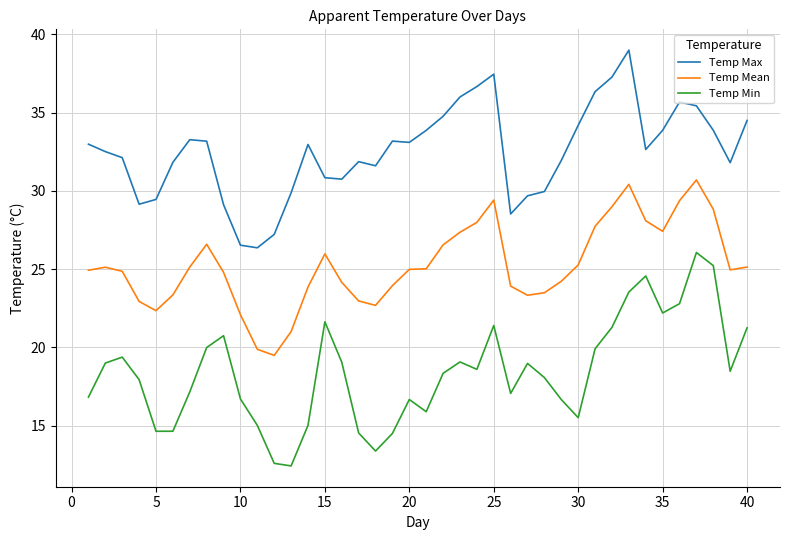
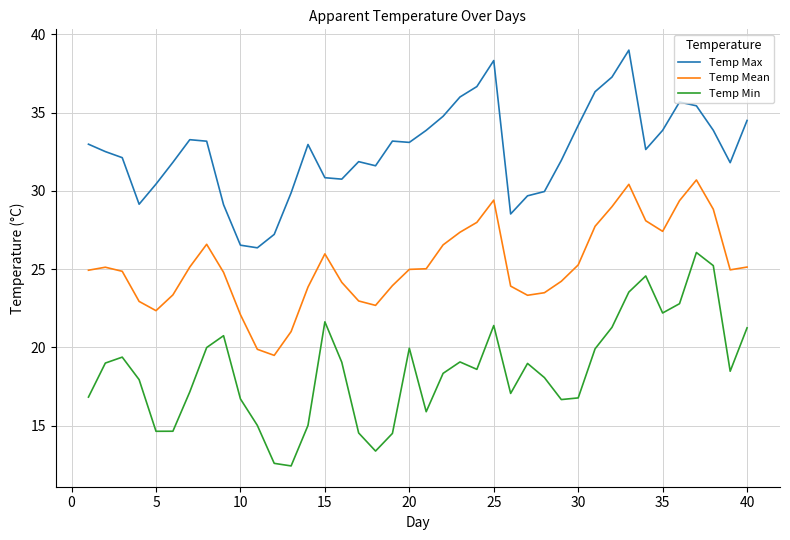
  {
    "Temp Max": {
-     "5": 29.4,
+     "5": 30.4,
      "10": 26.5,
      "15": 30.8,
      "20": 33.1,
-     "25": 37.5,
+     "25": 38.3,
      "30": 34.2,
      "35": 33.9,
      "40": 34.5
    },
    "Temp Mean": {
      "5": 22.3,
      "10": 22.1,
      "15": 26.0,
      "20": 25.0,
      "25": 29.4,
      "30": 25.3,
      "35": 27.4,
      "40": 25.1
    },
    "Temp Min": {
      "5": 14.6,
      "10": 16.7,
      "15": 21.6,
-     "20": 16.7,
+     "20": 19.9,
      "25": 21.4,
-     "30": 15.5,
+     "30": 16.8,
      "35": 22.2,
      "40": 21.2
    }
  }
